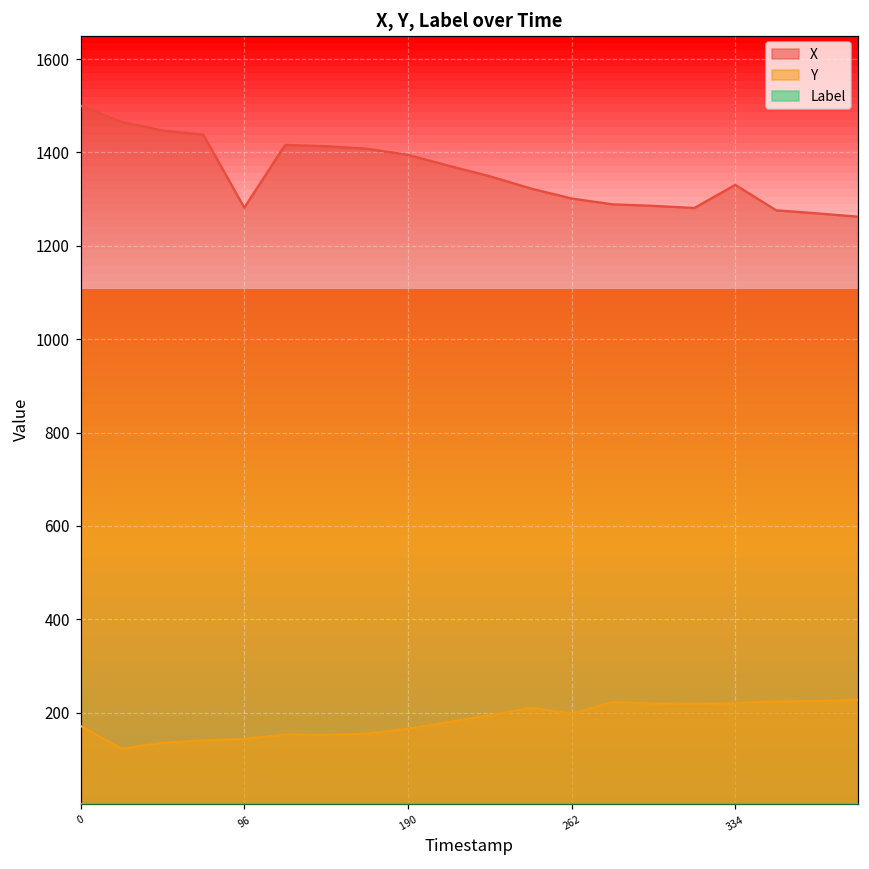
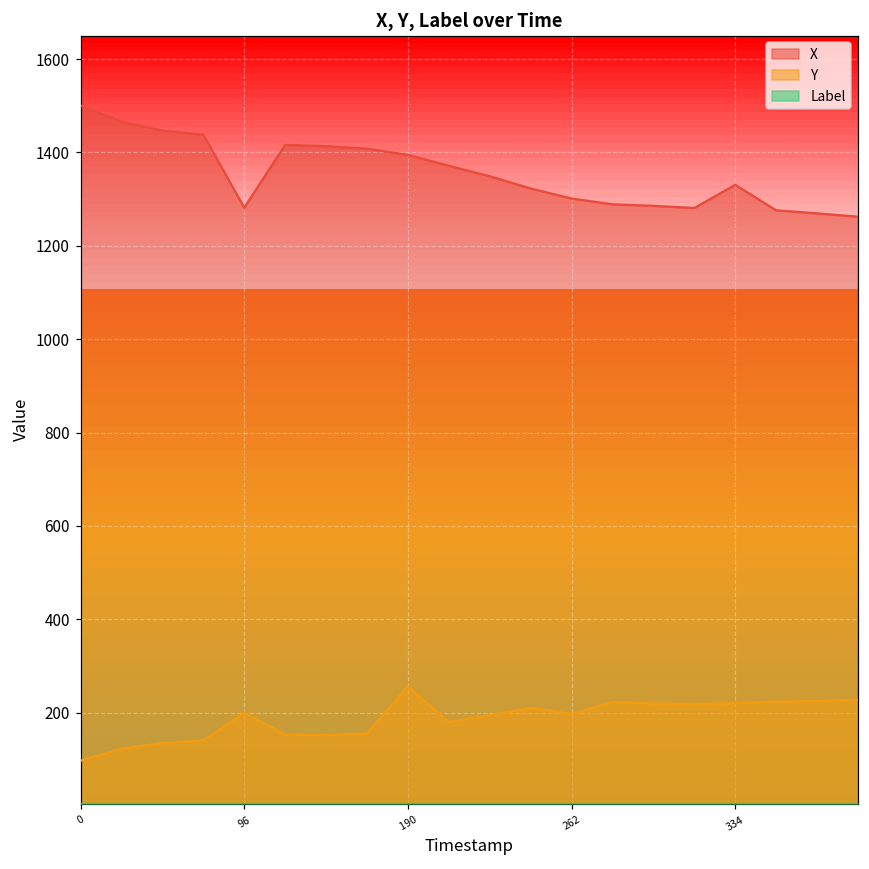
  {
    "X": {
      "0": 1500,
      "96": 1280,
      "190": 1390,
      "262": 1300,
      "334": 1330
    },
    "Y": {
-     "0": 170,
-     "96": 140,
-     "190": 170,
+     "0": 100,
+     "96": 200,
+     "190": 260,
      "262": 200,
      "334": 220
    },
    "Label": {
      "0": 10,
      "96": 10,
      "190": 10,
      "262": 10,
      "334": 10
    }
  }
